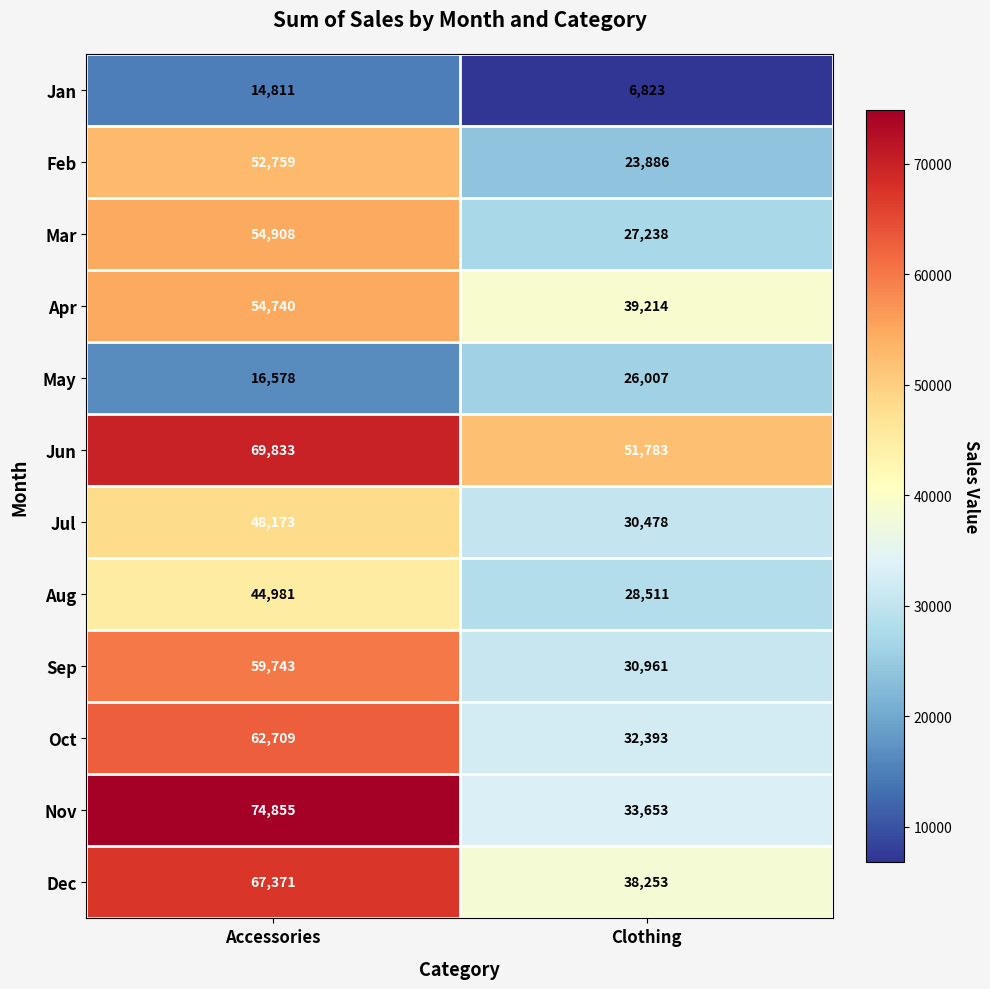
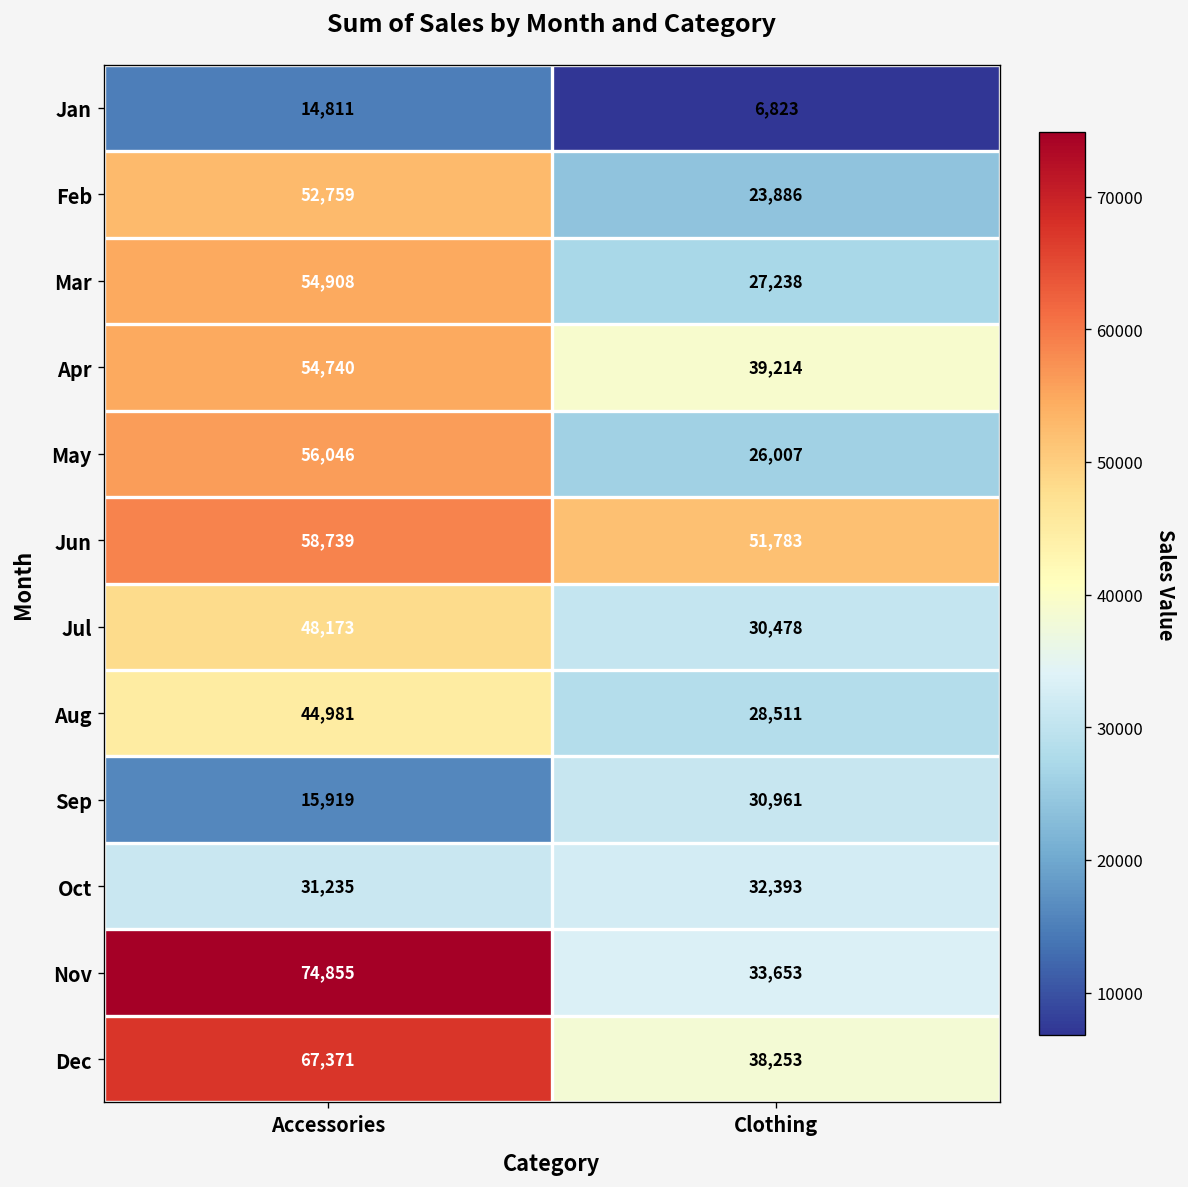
  {
    "Jan": {
      "Accessories": "14,811",
      "Clothing": "6,823"
    },
    "Feb": {
      "Accessories": "52,759",
      "Clothing": "23,886"
    },
    "Mar": {
      "Accessories": "54,908",
      "Clothing": "27,238"
    },
    "Apr": {
      "Accessories": "54,740",
      "Clothing": "39,214"
    },
    "May": {
-     "Accessories": "16,578",
+     "Accessories": "56,046",
      "Clothing": "26,007"
    },
    "Jun": {
-     "Accessories": "69,833",
+     "Accessories": "58,739",
      "Clothing": "51,783"
    },
    "Jul": {
      "Accessories": "48,173",
      "Clothing": "30,478"
    },
    "Aug": {
      "Accessories": "44,981",
      "Clothing": "28,511"
    },
    "Sep": {
-     "Accessories": "59,743",
+     "Accessories": "15,919",
      "Clothing": "30,961"
    },
    "Oct": {
-     "Accessories": "62,709",
+     "Accessories": "31,235",
      "Clothing": "32,393"
    },
    "Nov": {
      "Accessories": "74,855",
      "Clothing": "33,653"
    },
    "Dec": {
      "Accessories": "67,371",
      "Clothing": "38,253"
    }
  }
